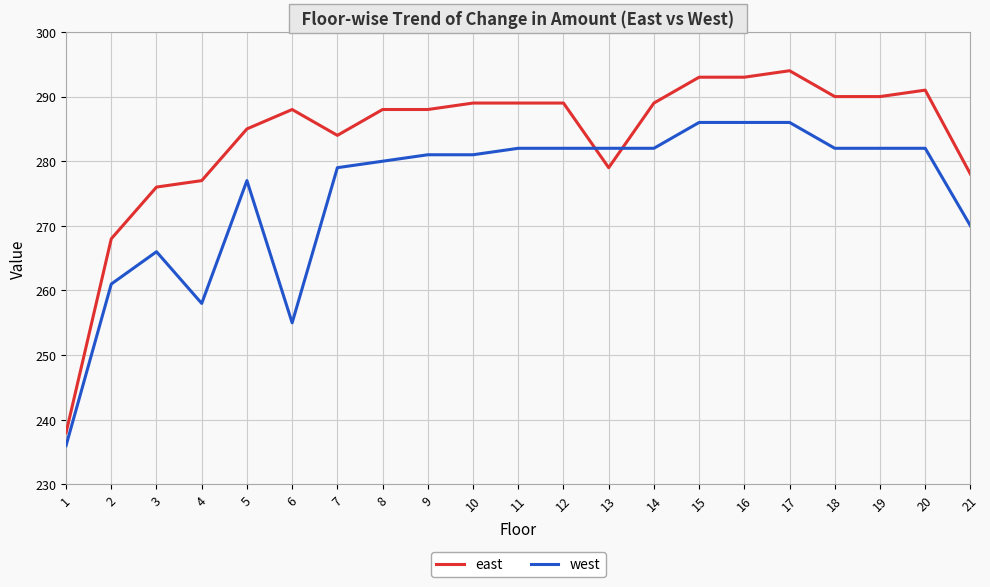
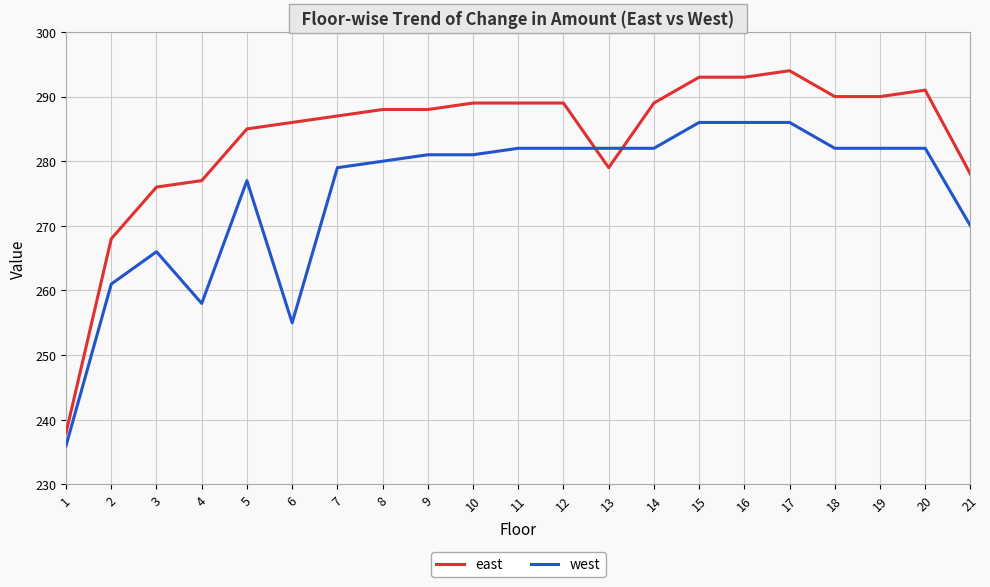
  {
    "east": {
      "1": 238,
      "2": 268,
      "3": 276,
      "4": 277,
      "5": 285,
-     "6": 288,
-     "7": 284,
+     "6": 286,
+     "7": 287,
      "8": 288,
      "9": 288,
      "10": 289,
      "11": 289,
      "12": 289,
      "13": 279,
      "14": 289,
      "15": 293,
      "16": 293,
      "17": 294,
      "18": 290,
      "19": 290,
      "20": 291,
      "21": 278
    },
    "west": {
      "1": 236,
      "2": 261,
      "3": 266,
      "4": 258,
      "5": 277,
      "6": 255,
      "7": 279,
      "8": 280,
      "9": 281,
      "10": 281,
      "11": 282,
      "12": 282,
      "13": 282,
      "14": 282,
      "15": 286,
      "16": 286,
      "17": 286,
      "18": 282,
      "19": 282,
      "20": 282,
      "21": 270
    }
  }
